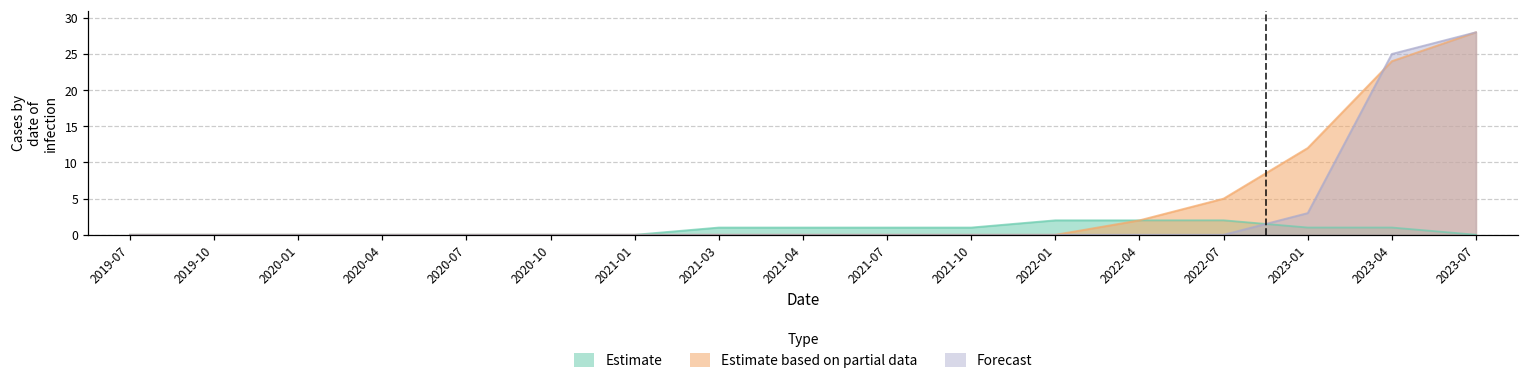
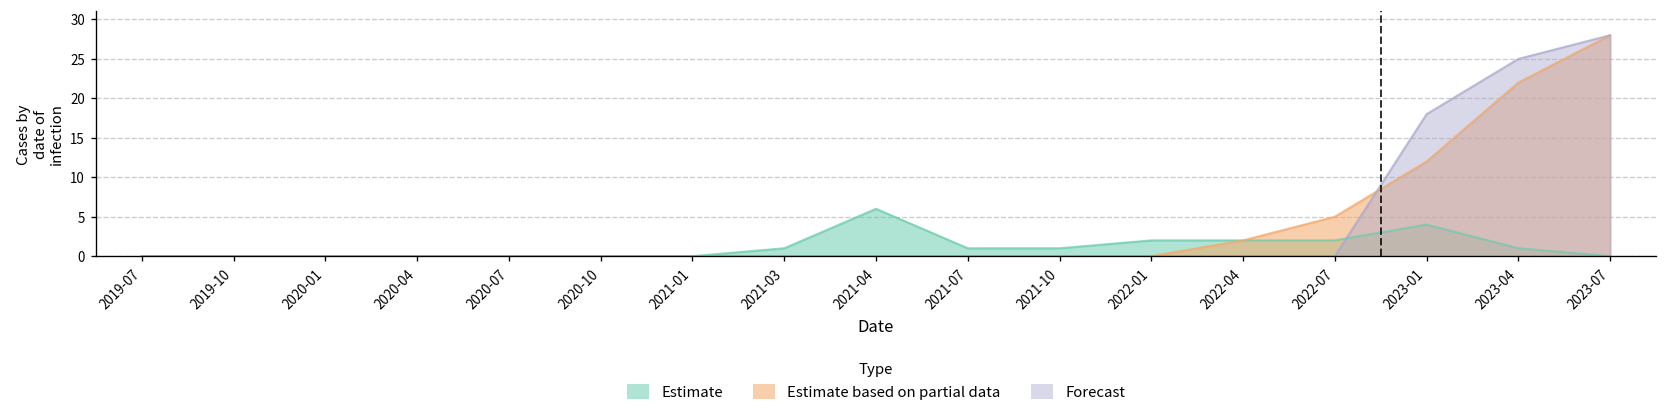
  {
    "Estimate": {
      "2021-03": 1,
-     "2021-04": 1,
+     "2021-04": 6,
      "2021-07": 1,
      "2021-10": 1,
      "2022-01": 2,
      "2022-07": 2,
-     "2023-01": 1,
+     "2023-01": 4,
      "2023-04": 1,
      "2023-07": 0
    },
    "Estimate based on partial data": {
      "2022-07": 5,
      "2023-01": 12,
-     "2023-04": 24
+     "2023-04": 22
    },
    "Forecast": {
      "2022-04": 0,
      "2022-07": 0,
-     "2023-01": 3,
+     "2023-01": 18,
      "2023-04": 25
    }
  }
